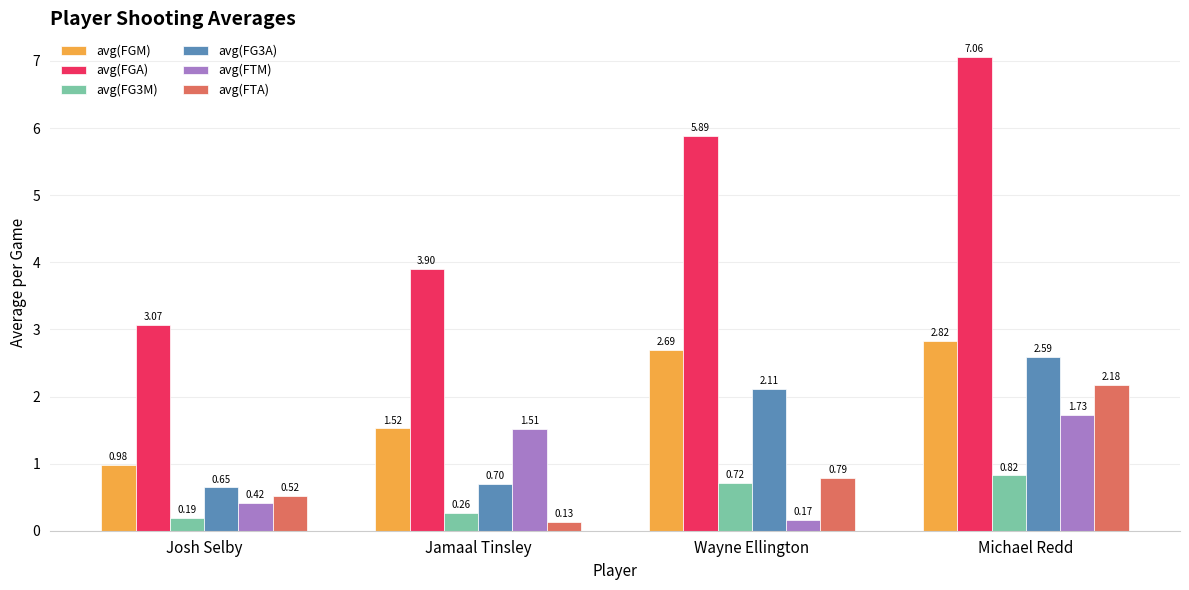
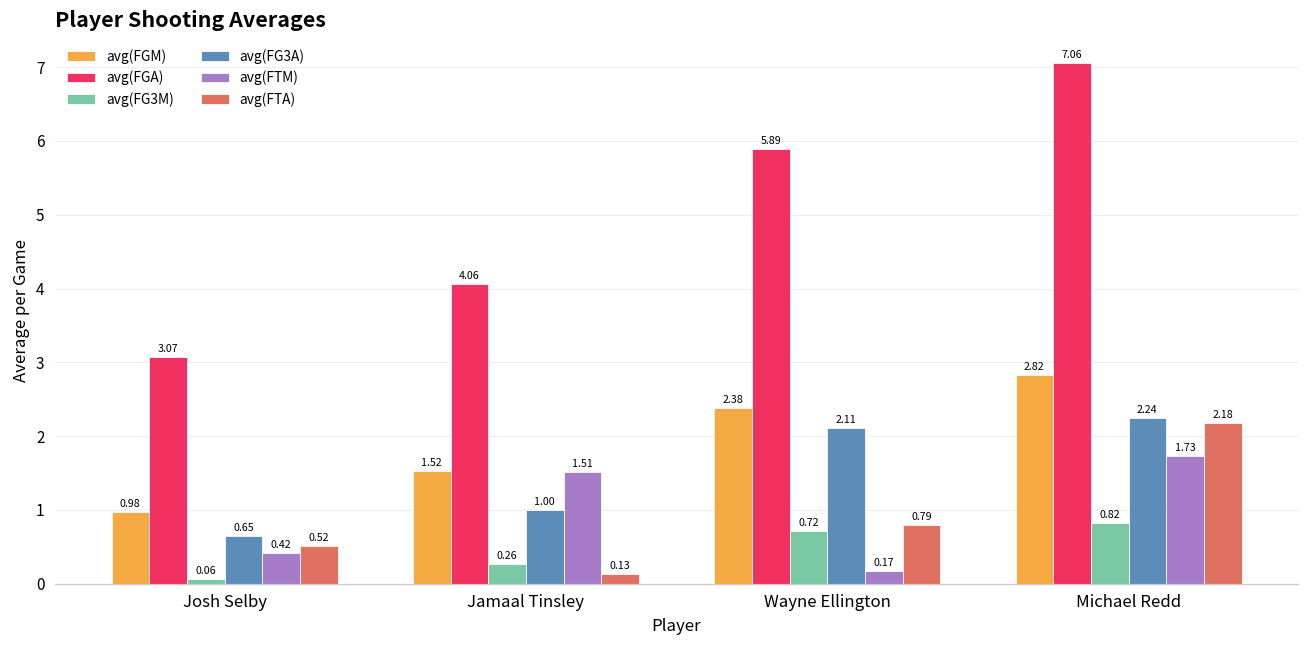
  {
    "avg(FGM)": {
      "Josh Selby": 0.98,
      "Jamaal Tinsley": 1.52,
-     "Wayne Ellington": 2.69,
+     "Wayne Ellington": 2.38,
      "Michael Redd": 2.82
    },
    "avg(FGA)": {
      "Josh Selby": 3.07,
-     "Jamaal Tinsley": 3.90,
+     "Jamaal Tinsley": 4.06,
      "Wayne Ellington": 5.89,
      "Michael Redd": 7.06
    },
    "avg(FG3M)": {
-     "Josh Selby": 0.19,
+     "Josh Selby": 0.06,
      "Jamaal Tinsley": 0.26,
      "Wayne Ellington": 0.72,
      "Michael Redd": 0.82
    },
    "avg(FG3A)": {
      "Josh Selby": 0.65,
-     "Jamaal Tinsley": 0.70,
+     "Jamaal Tinsley": 1.00,
      "Wayne Ellington": 2.11,
-     "Michael Redd": 2.59
+     "Michael Redd": 2.24
    },
    "avg(FTM)": {
      "Josh Selby": 0.42,
      "Jamaal Tinsley": 1.51,
      "Wayne Ellington": 0.17,
      "Michael Redd": 1.73
    },
    "avg(FTA)": {
      "Josh Selby": 0.52,
      "Jamaal Tinsley": 0.13,
      "Wayne Ellington": 0.79,
      "Michael Redd": 2.18
    }
  }
